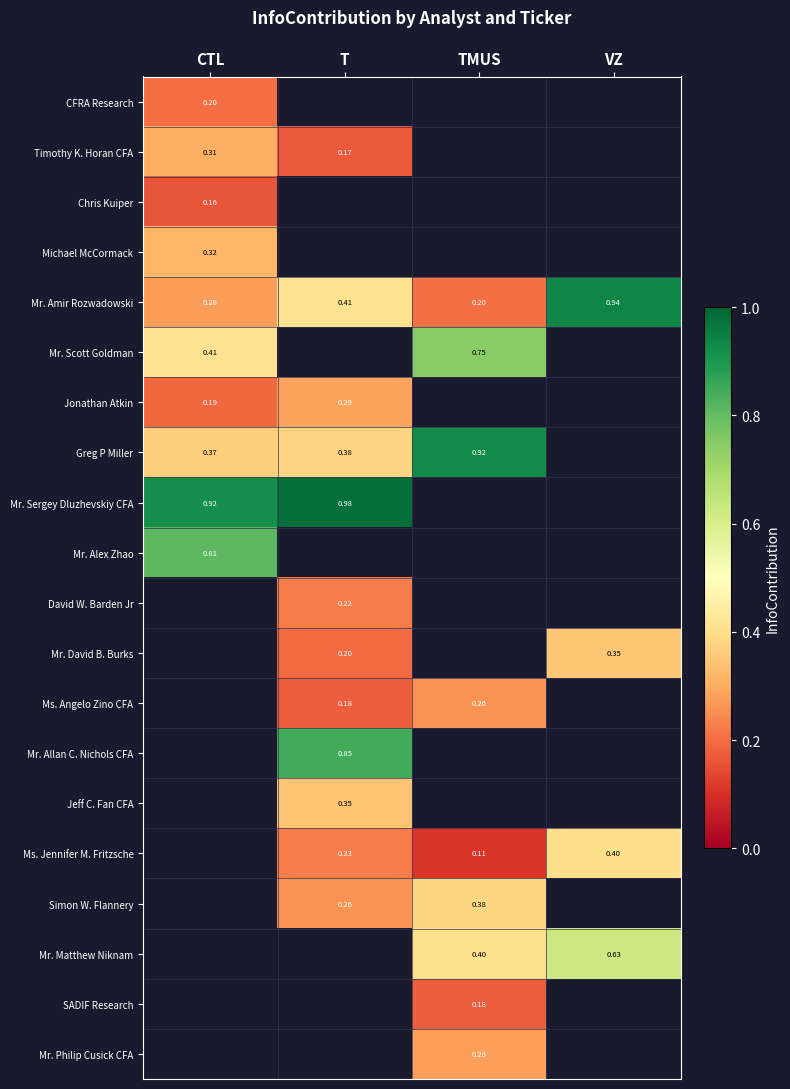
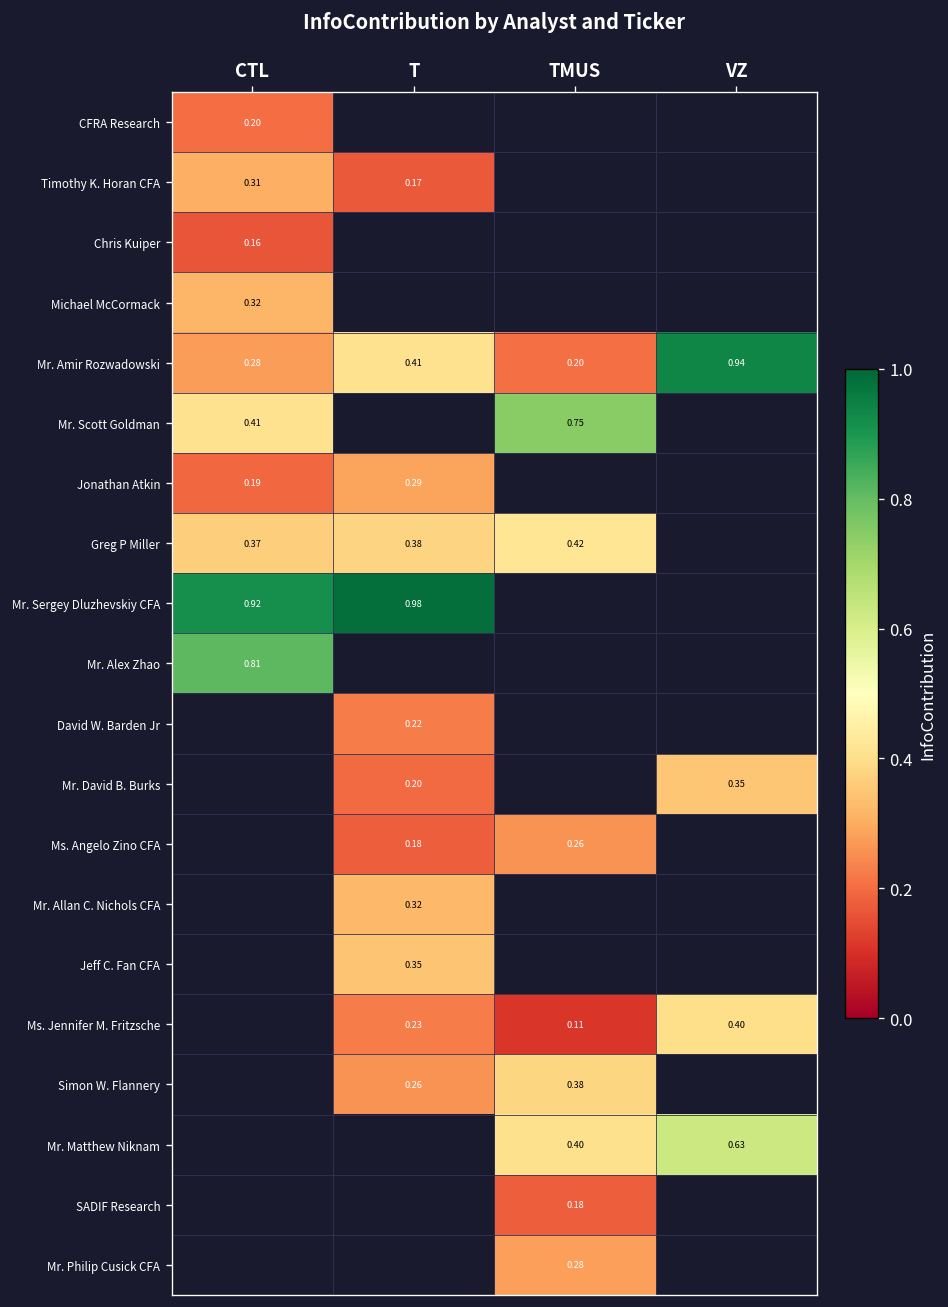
  {
    "CFRA Research": {
      "CTL": 0.20
    },
    "Timothy K. Horan CFA": {
      "CTL": 0.31,
      "T": 0.17
    },
    "Chris Kuiper": {
      "CTL": 0.16
    },
    "Michael McCormack": {
      "CTL": 0.32
    },
    "Mr. Amir Rozwadowski": {
      "CTL": 0.28,
      "T": 0.41,
      "TMUS": 0.20,
      "VZ": 0.94
    },
    "Mr. Scott Goldman": {
      "CTL": 0.41,
      "TMUS": 0.75
    },
    "Jonathan Atkin": {
      "CTL": 0.19,
      "T": 0.29
    },
    "Greg P Miller": {
      "CTL": 0.37,
      "T": 0.38,
-     "TMUS": 0.92
+     "TMUS": 0.42
    },
    "Mr. Sergey Dluzhevskiy CFA": {
      "CTL": 0.92,
      "T": 0.98
    },
    "Mr. Alex Zhao": {
      "CTL": 0.81
    },
    "David W. Barden Jr": {
      "T": 0.22
    },
    "Mr. David B. Burks": {
      "T": 0.20,
      "VZ": 0.35
    },
    "Ms. Angelo Zino CFA": {
      "T": 0.18,
      "TMUS": 0.26
    },
    "Mr. Allan C. Nichols CFA": {
-     "T": 0.85
+     "T": 0.32
    },
    "Jeff C. Fan CFA": {
      "T": 0.35
    },
    "Ms. Jennifer M. Fritzsche": {
      "T": 0.23,
      "TMUS": 0.11,
      "VZ": 0.40
    },
    "Simon W. Flannery": {
      "T": 0.26,
      "TMUS": 0.38
    },
    "Mr. Matthew Niknam": {
      "TMUS": 0.40,
      "VZ": 0.63
    },
    "SADIF Research": {
      "TMUS": 0.18
    },
    "Mr. Philip Cusick CFA": {
      "TMUS": 0.28
    }
  }
